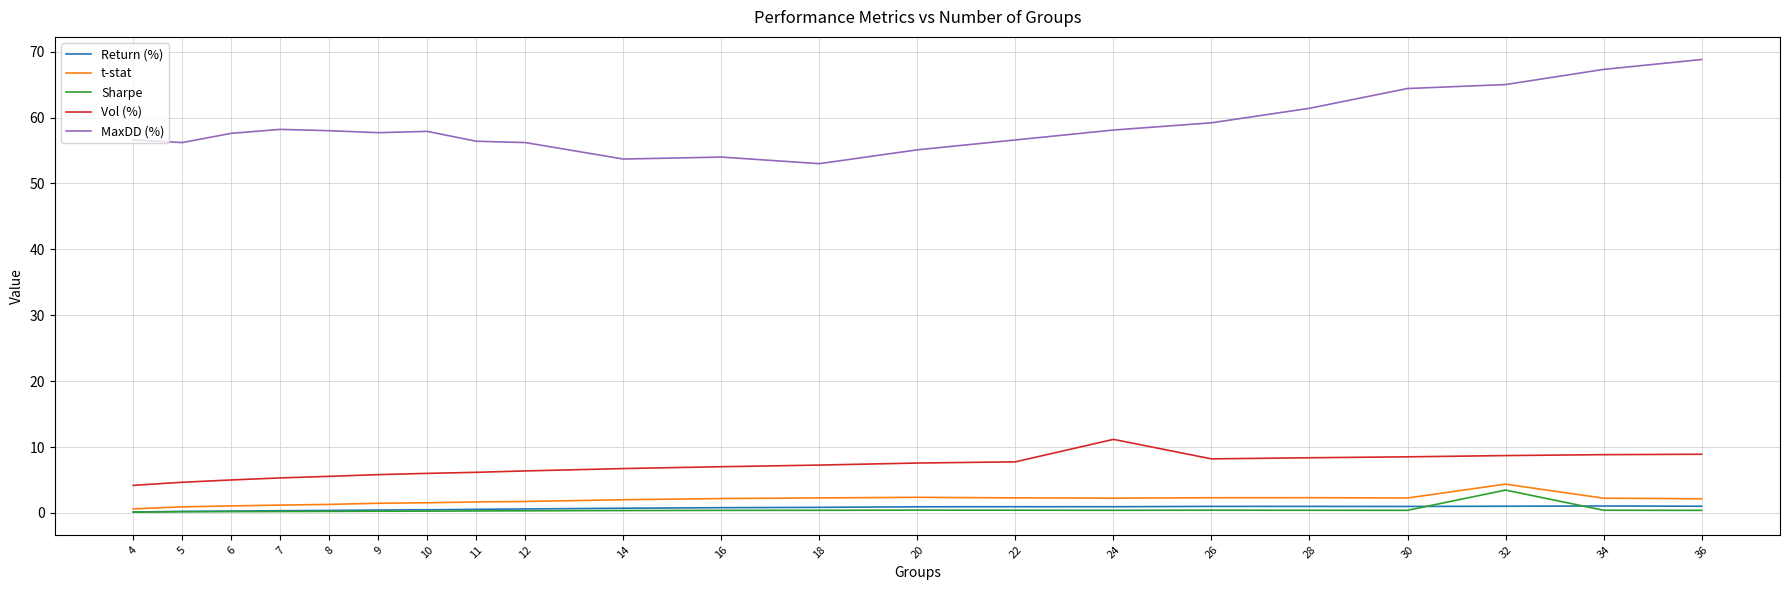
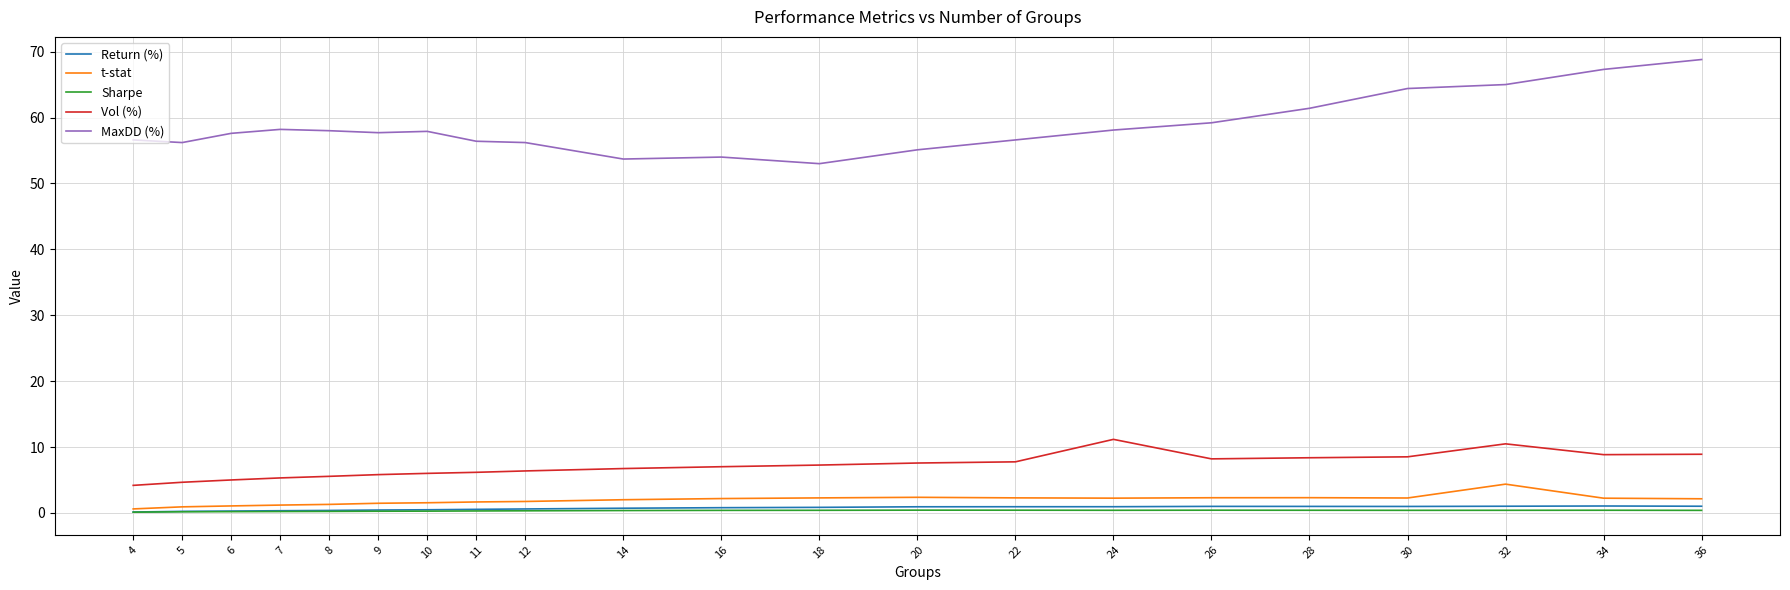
  {
    "Return (%)": {
      "16": 1,
      "18": 1,
      "20": 1,
      "22": 1,
      "24": 1,
      "26": 1,
      "28": 1,
      "30": 1,
      "32": 1,
      "34": 1,
      "36": 1
    },
    "t-stat": {
      "4": 1,
      "5": 1,
      "6": 1,
      "7": 1,
      "8": 1,
      "9": 1,
      "10": 2,
      "11": 2,
      "12": 2,
      "14": 2,
      "16": 2,
      "18": 2,
      "20": 2,
      "22": 2,
      "24": 2,
      "26": 2,
      "28": 2,
      "30": 2,
      "32": 4,
      "34": 2,
      "36": 2
    },
    "Sharpe": {
      "16": 0,
      "18": 0,
      "20": 0,
      "22": 0,
      "24": 0,
      "26": 0,
      "28": 0,
      "30": 0,
-     "32": 3,
+     "32": 0,
      "34": 0,
      "36": 0
    },
    "Vol (%)": {
      "4": 4,
      "5": 5,
      "6": 5,
      "7": 5,
      "8": 6,
      "9": 6,
      "10": 6,
      "11": 6,
      "12": 6,
      "14": 7,
      "16": 7,
      "18": 7,
      "20": 8,
      "22": 8,
      "24": 11,
      "26": 8,
      "28": 8,
      "30": 9,
-     "32": 9,
+     "32": 10,
      "34": 9,
      "36": 9
    },
    "MaxDD (%)": {
      "5": 56,
      "6": 58,
      "7": 58,
      "8": 58,
      "9": 58,
      "10": 58,
      "11": 56,
      "12": 56,
      "14": 54,
      "16": 54,
      "18": 53,
      "20": 55,
      "22": 57,
      "24": 58,
      "26": 59,
      "28": 61,
      "30": 64,
      "32": 65,
      "34": 67,
      "36": 69
    }
  }
